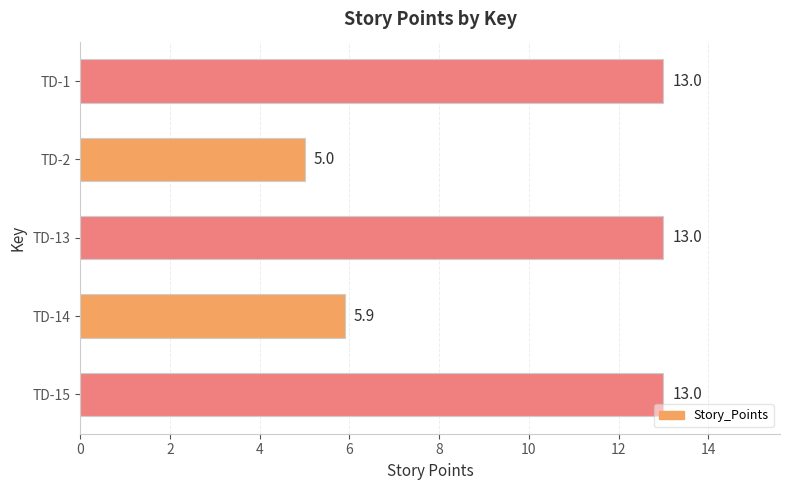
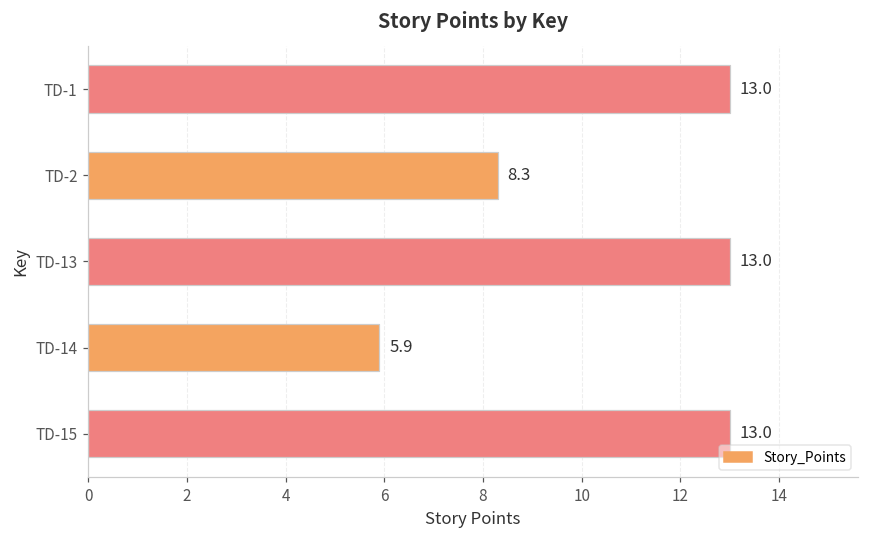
  {
    "TD-1": 13.0,
-   "TD-2": 5.0,
+   "TD-2": 8.3,
    "TD-13": 13.0,
    "TD-14": 5.9,
    "TD-15": 13.0
  }
